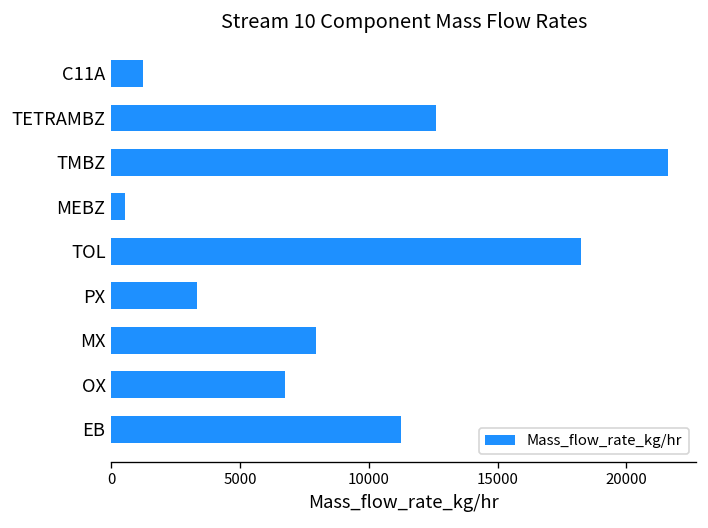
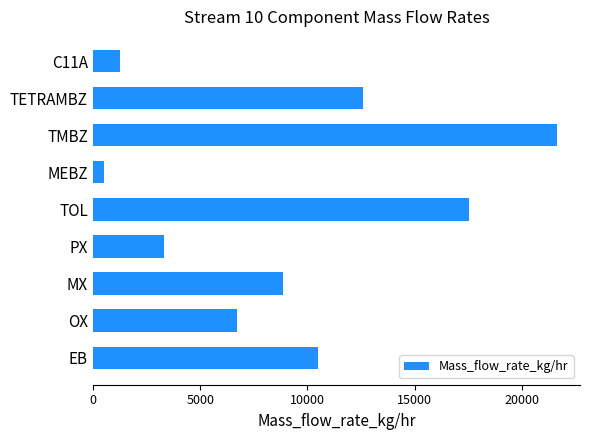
  {
    "C11A": 1200,
    "TETRAMBZ": 12600,
    "TMBZ": 21600,
    "MEBZ": 500,
-   "TOL": 18200,
+   "TOL": 17500,
    "PX": 3300,
-   "MX": 7900,
+   "MX": 8900,
    "OX": 6700,
-   "EB": 11200
+   "EB": 10500
  }
